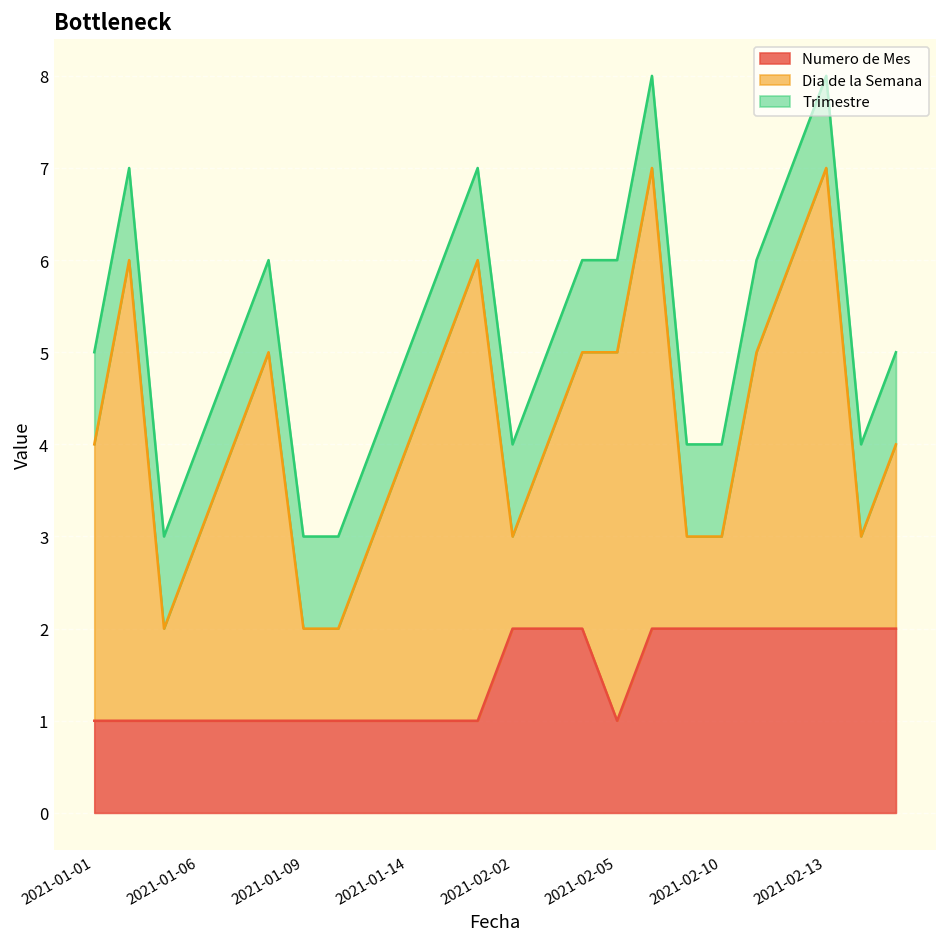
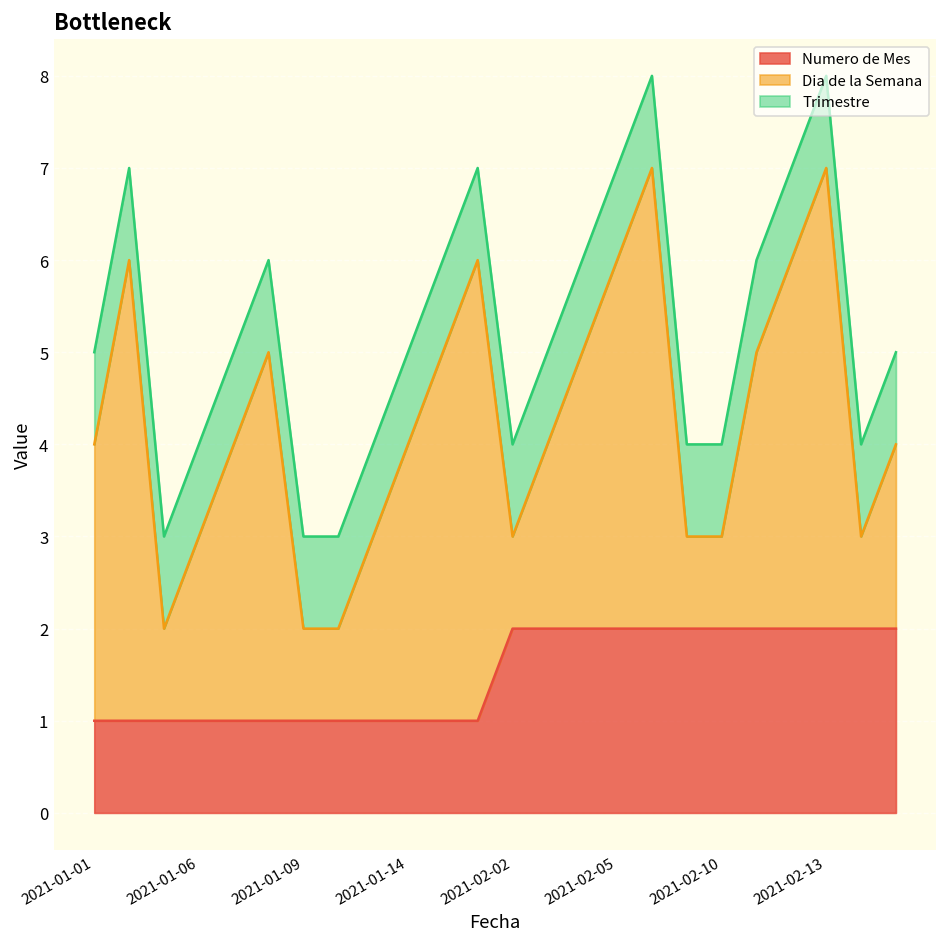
  {
    "Numero de Mes": {
      "2021-01-01": 1,
      "2021-01-06": 1,
      "2021-01-09": 1,
      "2021-01-14": 1,
      "2021-02-02": 2,
-     "2021-02-05": 1,
+     "2021-02-05": 2,
      "2021-02-10": 2,
      "2021-02-13": 2
    },
    "Dia de la Semana": {
      "2021-01-01": 3,
      "2021-01-06": 2,
      "2021-01-09": 1,
      "2021-01-14": 3,
      "2021-02-02": 1,
      "2021-02-05": 4,
      "2021-02-10": 1,
      "2021-02-13": 5
    },
    "Trimestre": {
      "2021-01-01": 1,
      "2021-01-06": 1,
      "2021-01-09": 1,
      "2021-01-14": 1,
      "2021-02-02": 1,
      "2021-02-05": 1,
      "2021-02-10": 1
    }
  }
